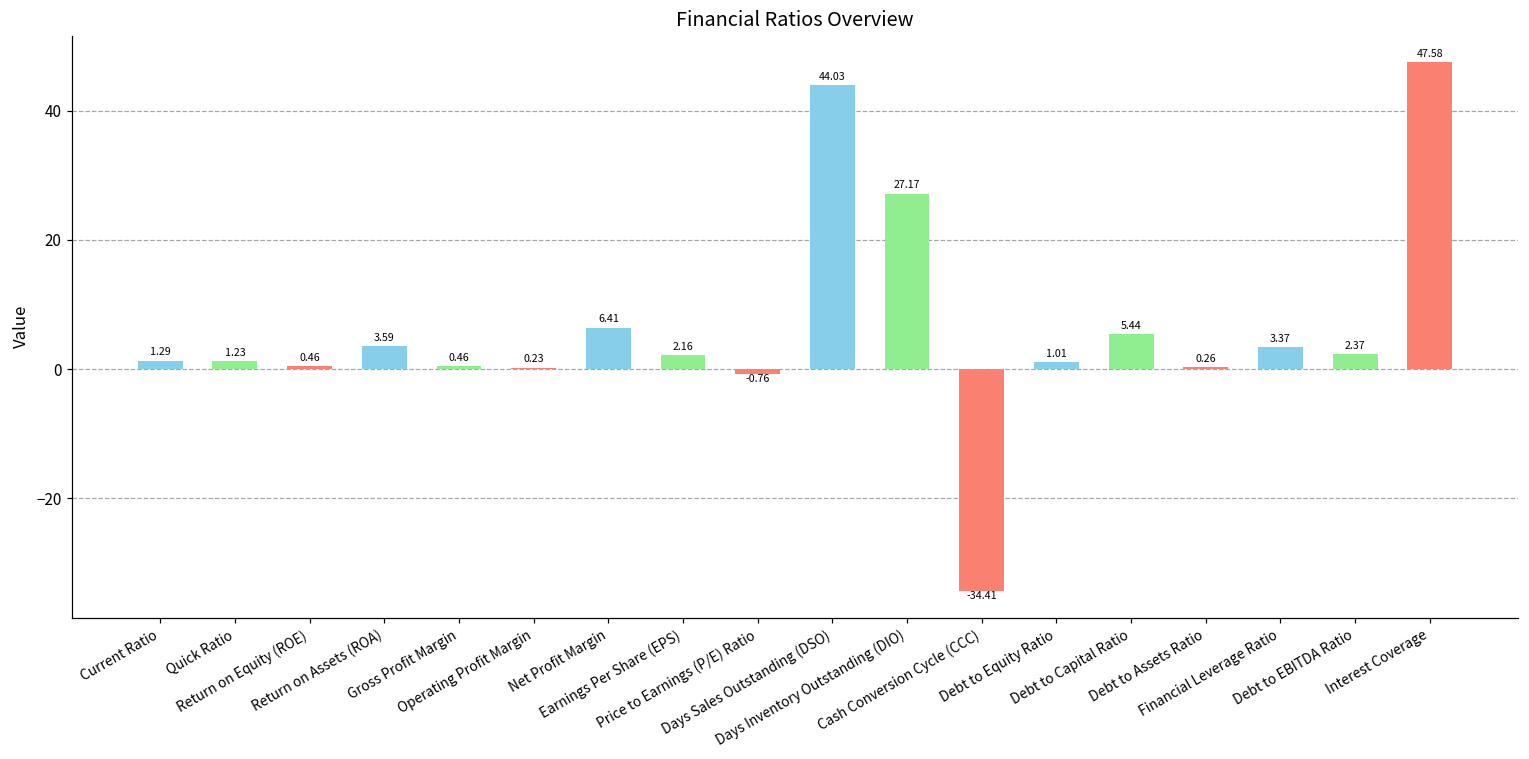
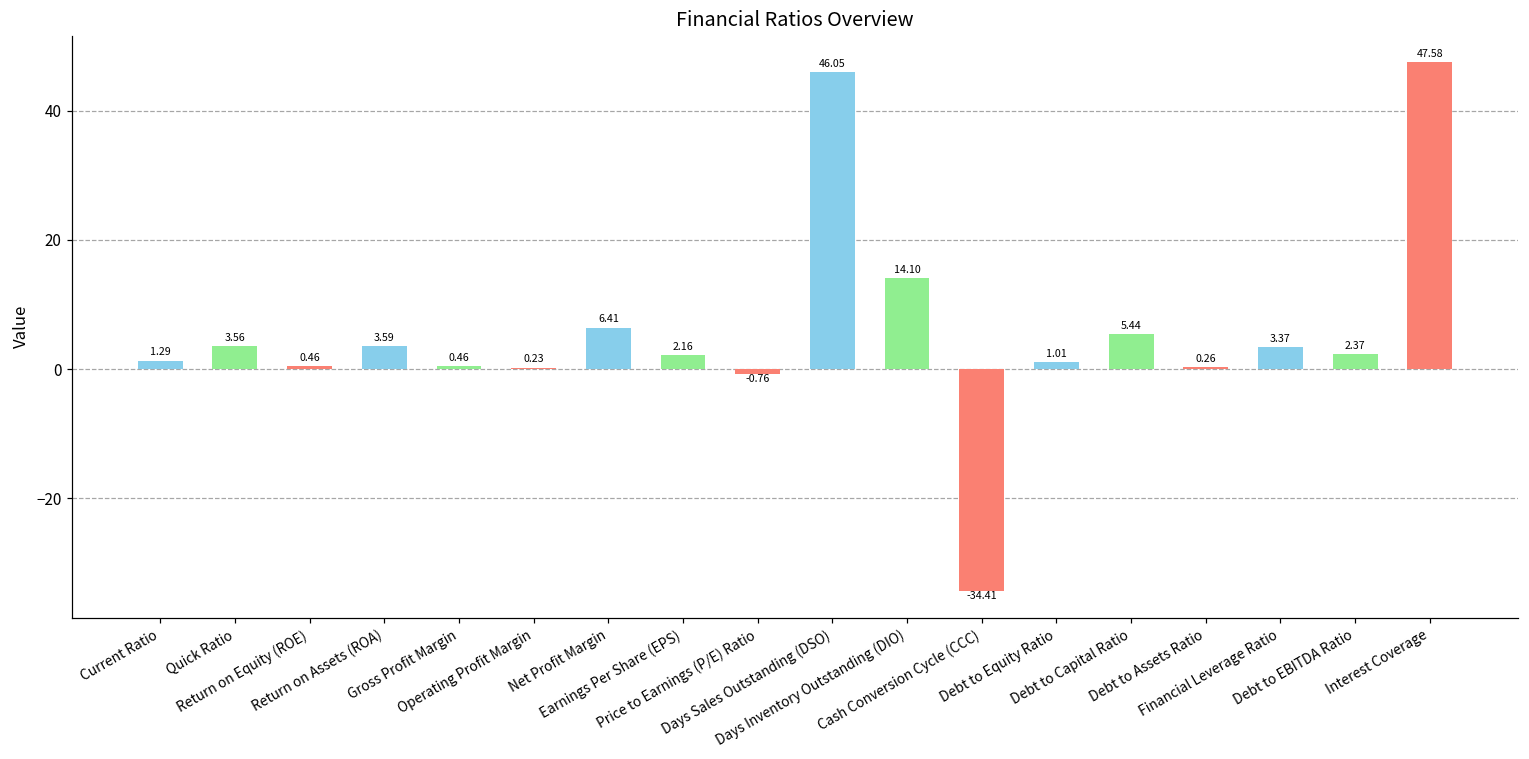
  {
    "Current Ratio": 1.29,
-   "Quick Ratio": 1.23,
+   "Quick Ratio": 3.56,
    "Return on Equity (ROE)": 0.46,
    "Return on Assets (ROA)": 3.59,
    "Gross Profit Margin": 0.46,
    "Operating Profit Margin": 0.23,
    "Net Profit Margin": 6.41,
    "Earnings Per Share (EPS)": 2.16,
    "Price to Earnings (P/E) Ratio": -0.76,
-   "Days Sales Outstanding (DSO)": 44.03,
-   "Days Inventory Outstanding (DIO)": 27.17,
+   "Days Sales Outstanding (DSO)": 46.05,
+   "Days Inventory Outstanding (DIO)": 14.10,
    "Cash Conversion Cycle (CCC)": -34.41,
    "Debt to Equity Ratio": 1.01,
    "Debt to Capital Ratio": 5.44,
    "Debt to Assets Ratio": 0.26,
    "Financial Leverage Ratio": 3.37,
    "Debt to EBITDA Ratio": 2.37,
    "Interest Coverage": 47.58
  }
